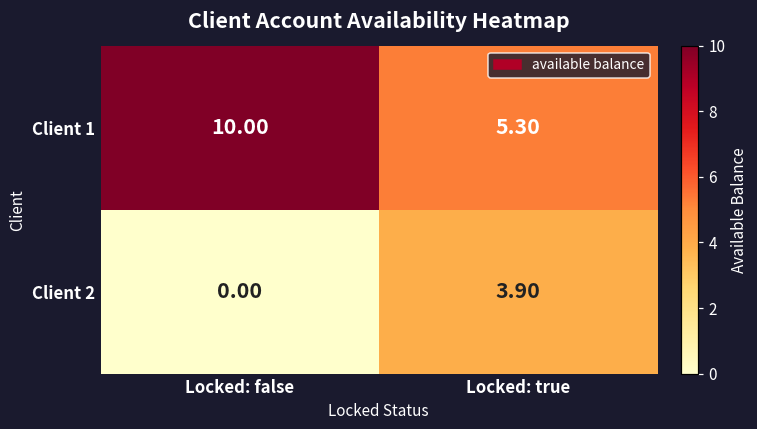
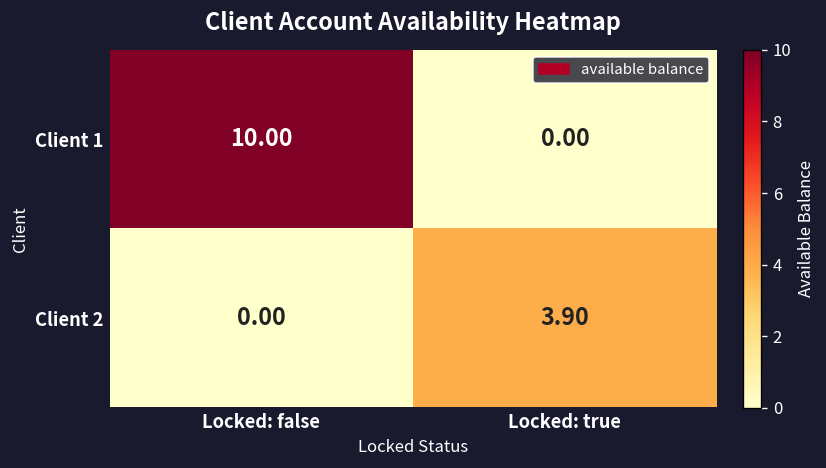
  {
    "Client 1": {
      "Locked: false": 10.00,
-     "Locked: true": 5.30
+     "Locked: true": 0.00
    },
    "Client 2": {
      "Locked: false": 0.00,
      "Locked: true": 3.90
    }
  }
